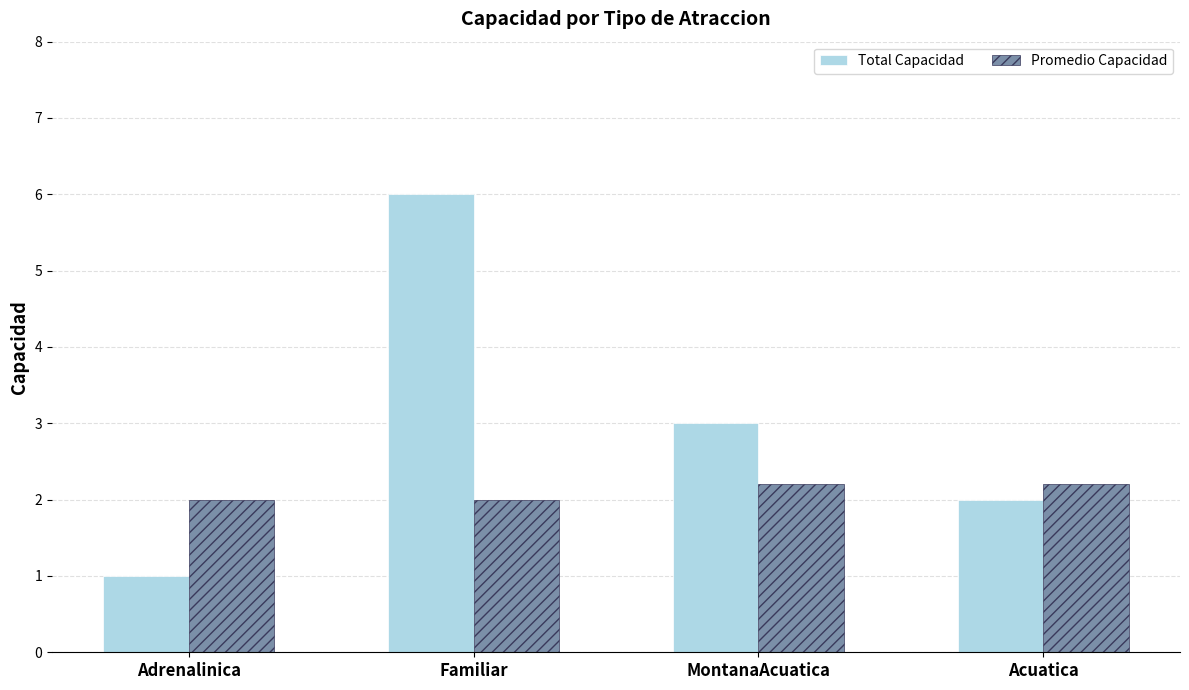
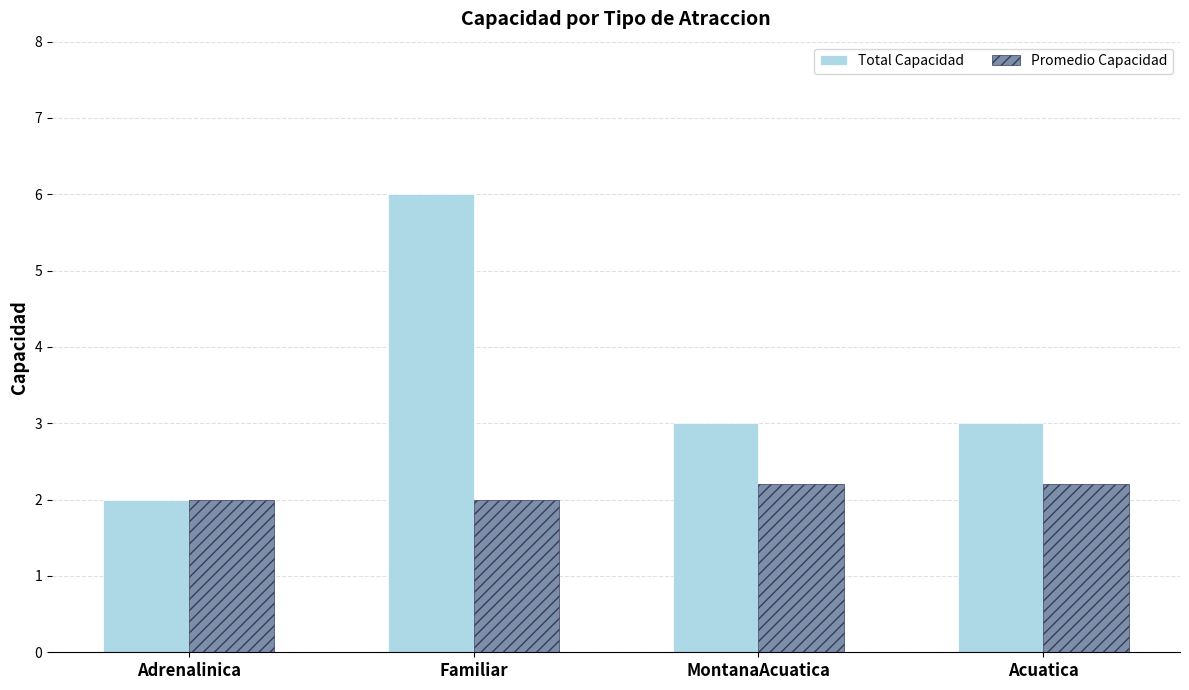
  {
    "Total Capacidad": {
-     "Adrenalinica": 1,
+     "Adrenalinica": 2,
      "Familiar": 6,
      "MontanaAcuatica": 3,
-     "Acuatica": 2
+     "Acuatica": 3
    },
    "Promedio Capacidad": {
      "Adrenalinica": 2,
      "Familiar": 2,
      "MontanaAcuatica": 2.2,
      "Acuatica": 2.2
    }
  }
